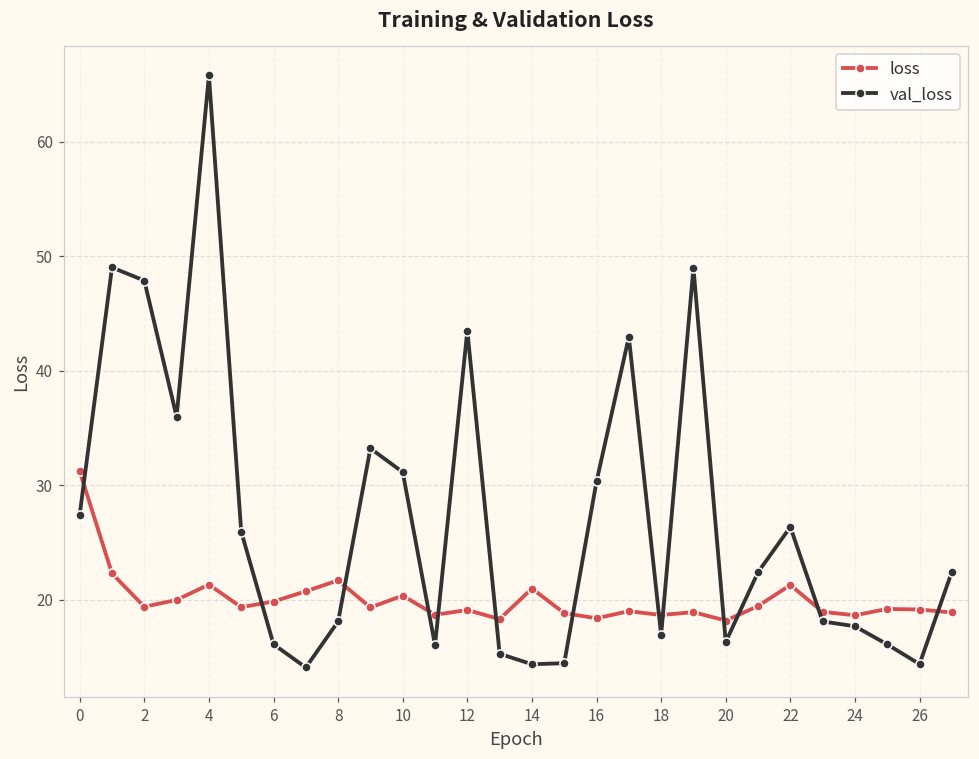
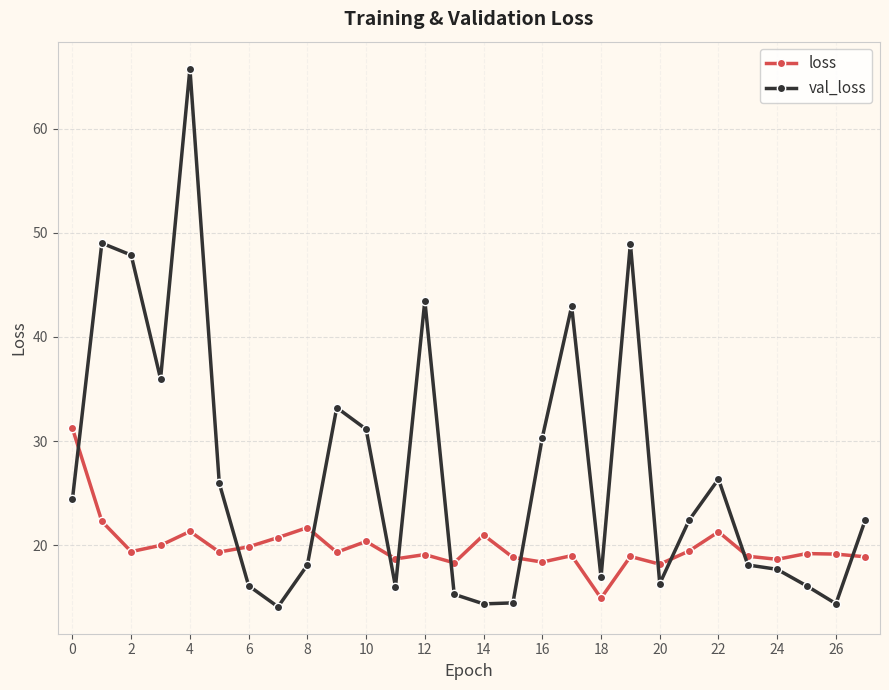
  {
    "loss": {
      "0": 31.2,
      "2": 19.4,
      "4": 21.3,
      "6": 19.8,
      "8": 21.7,
      "10": 20.3,
      "12": 19.1,
      "14": 21.0,
      "16": 18.4,
-     "18": 18.7,
+     "18": 14.9,
      "20": 18.2,
      "22": 21.3,
      "24": 18.6,
      "26": 19.1
    },
    "val_loss": {
-     "0": 27.4,
+     "0": 24.4,
      "2": 47.9,
      "4": 65.8,
      "6": 16.1,
      "8": 18.1,
      "10": 31.1,
      "12": 43.5,
      "14": 14.3,
      "16": 30.3,
      "18": 16.9,
      "20": 16.3,
      "22": 26.3,
      "24": 17.7,
      "26": 14.4
    }
  }
